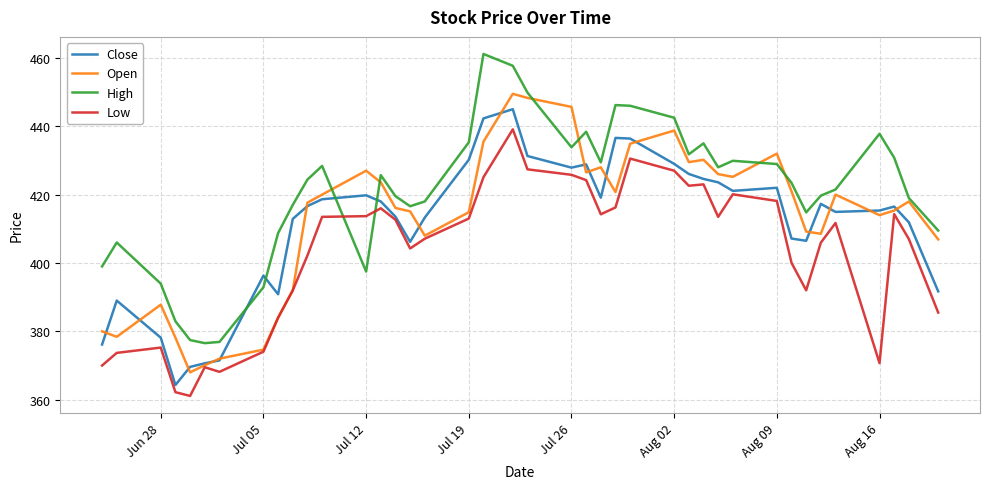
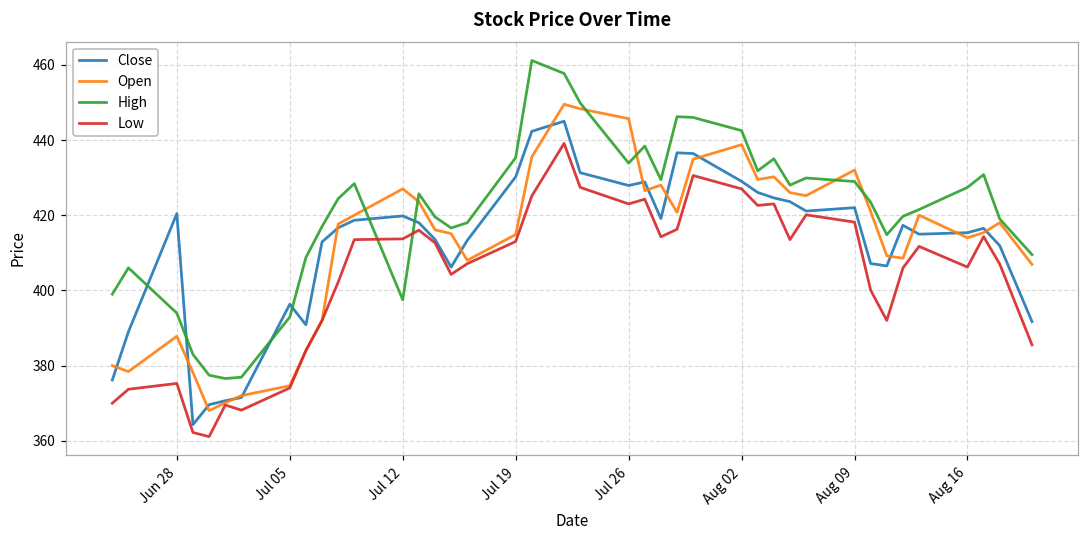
  {
    "Close": {
-     "Jun 28": 378,
+     "Jun 28": 420,
      "Jul 05": 396,
      "Jul 12": 420,
      "Jul 19": 430,
      "Jul 26": 428,
      "Aug 02": 429,
      "Aug 09": 422,
      "Aug 16": 415
    },
    "Open": {
      "Jun 28": 388,
      "Jul 12": 427,
      "Jul 19": 415,
      "Jul 26": 446,
      "Aug 02": 439,
      "Aug 09": 432,
      "Aug 16": 414
    },
    "High": {
      "Jun 28": 394,
      "Jul 05": 393,
      "Jul 12": 398,
      "Jul 19": 435,
      "Jul 26": 434,
      "Aug 02": 443,
      "Aug 09": 429,
-     "Aug 16": 438
+     "Aug 16": 427
    },
    "Low": {
      "Jun 28": 375,
      "Jul 12": 414,
      "Jul 19": 413,
-     "Jul 26": 426,
+     "Jul 26": 423,
      "Aug 02": 427,
      "Aug 09": 418,
-     "Aug 16": 371
+     "Aug 16": 406
    }
  }
